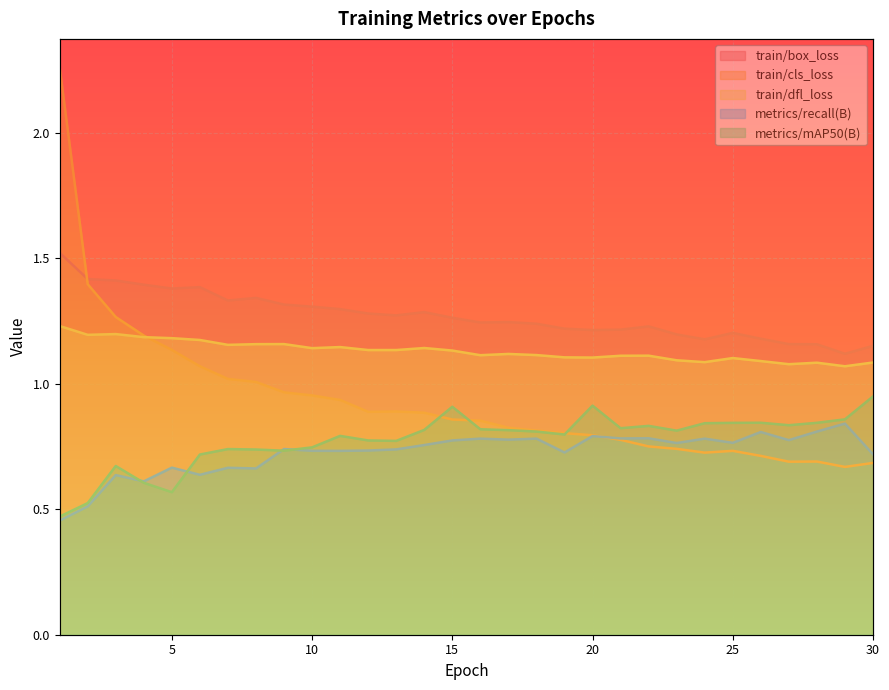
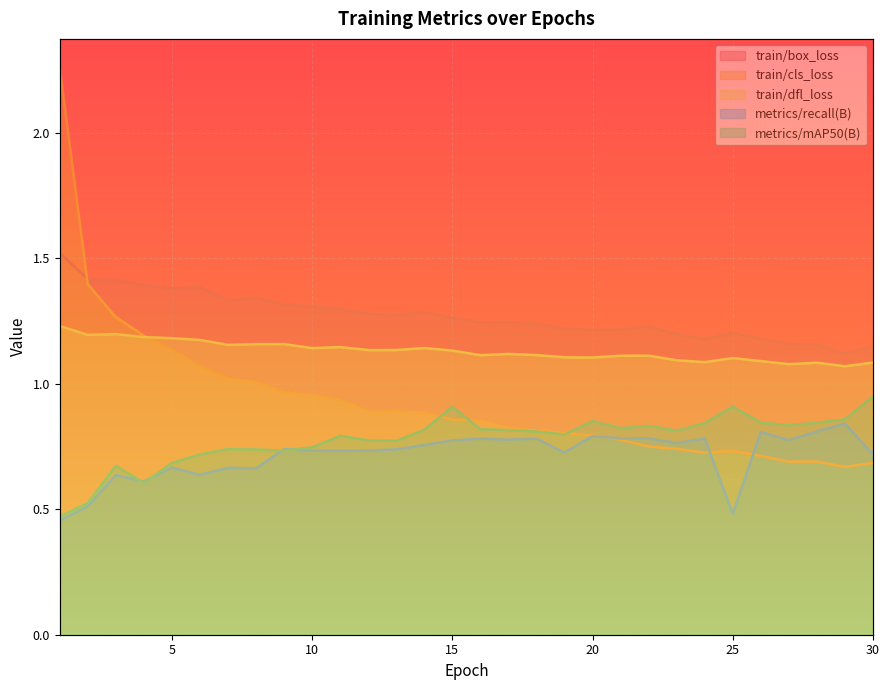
  {
    "metrics/recall(B)": {
      "5": 0.67,
      "10": 0.73,
      "15": 0.77,
-     "25": 0.76,
+     "25": 0.48,
      "30": 0.72
    },
    "metrics/mAP50(B)": {
-     "5": 0.57,
+     "5": 0.68,
      "10": 0.75,
      "15": 0.91,
-     "20": 0.91,
-     "25": 0.84,
+     "20": 0.85,
+     "25": 0.91,
      "30": 0.95
    }
  }
